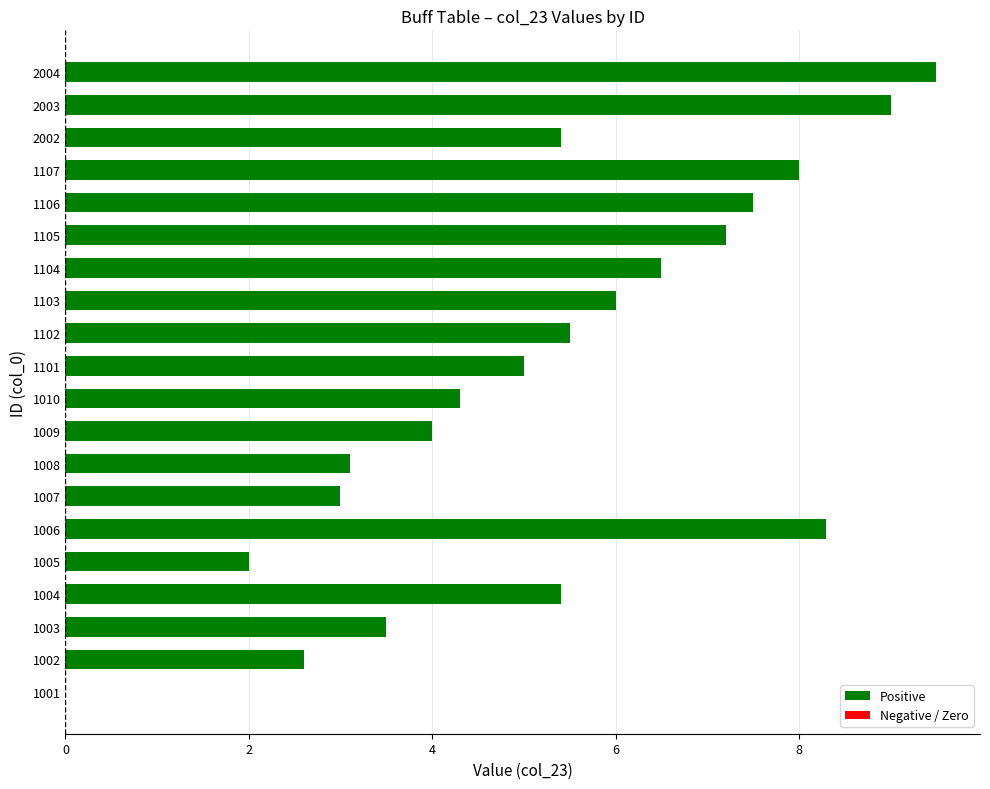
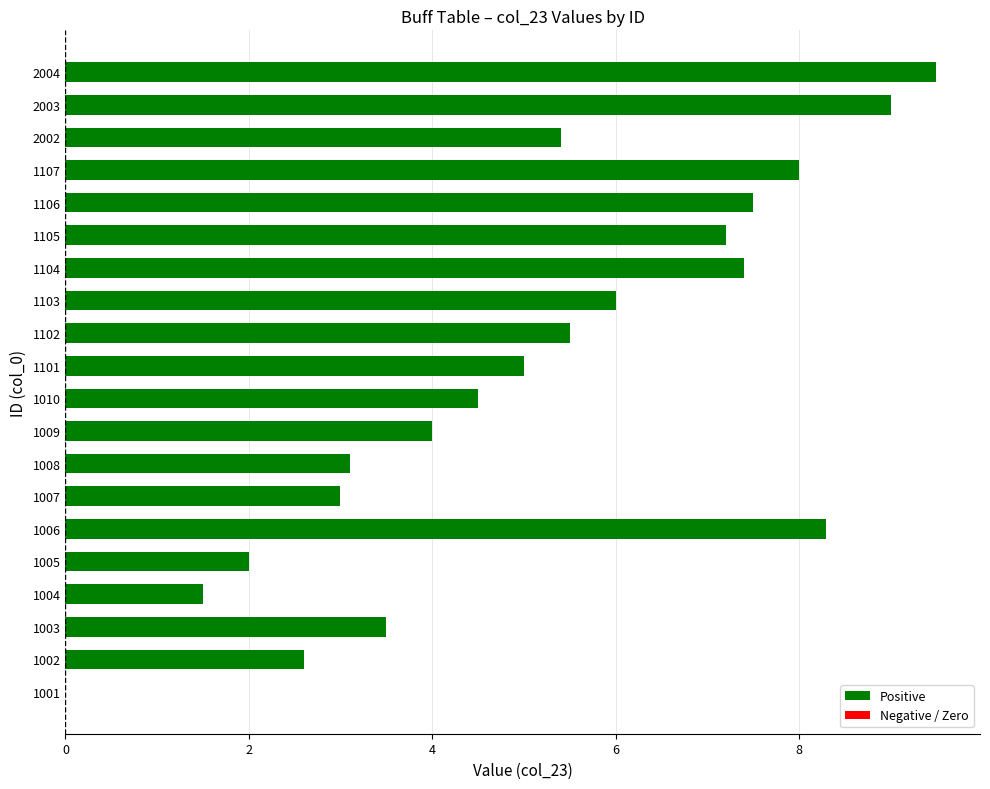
  {
    "2004": 9.5,
    "2003": 9.0,
    "2002": 5.4,
    "1107": 8.0,
    "1106": 7.5,
    "1105": 7.2,
-   "1104": 6.5,
+   "1104": 7.4,
    "1103": 6.0,
    "1102": 5.5,
    "1101": 5.0,
-   "1010": 4.3,
+   "1010": 4.5,
    "1009": 4.0,
    "1008": 3.1,
    "1007": 3.0,
    "1006": 8.3,
    "1005": 2.0,
-   "1004": 5.4,
+   "1004": 1.5,
    "1003": 3.5,
    "1002": 2.6,
    "1001": 0.0
  }
